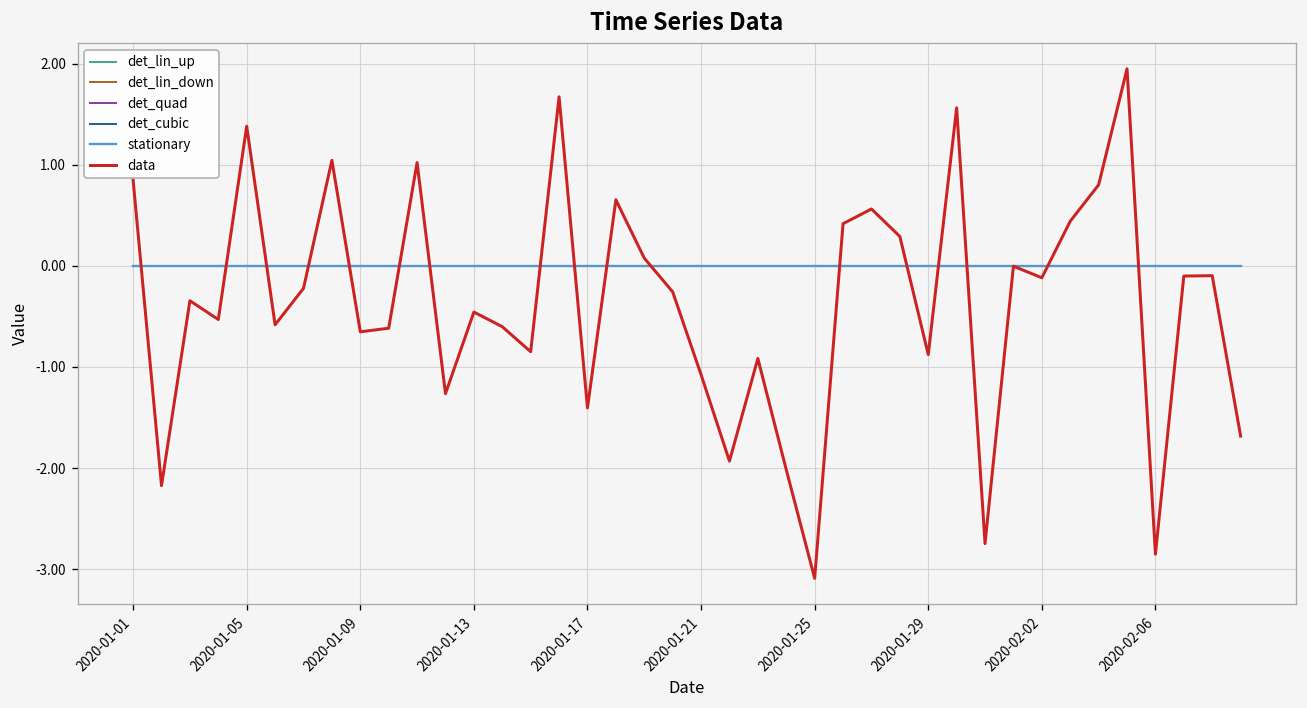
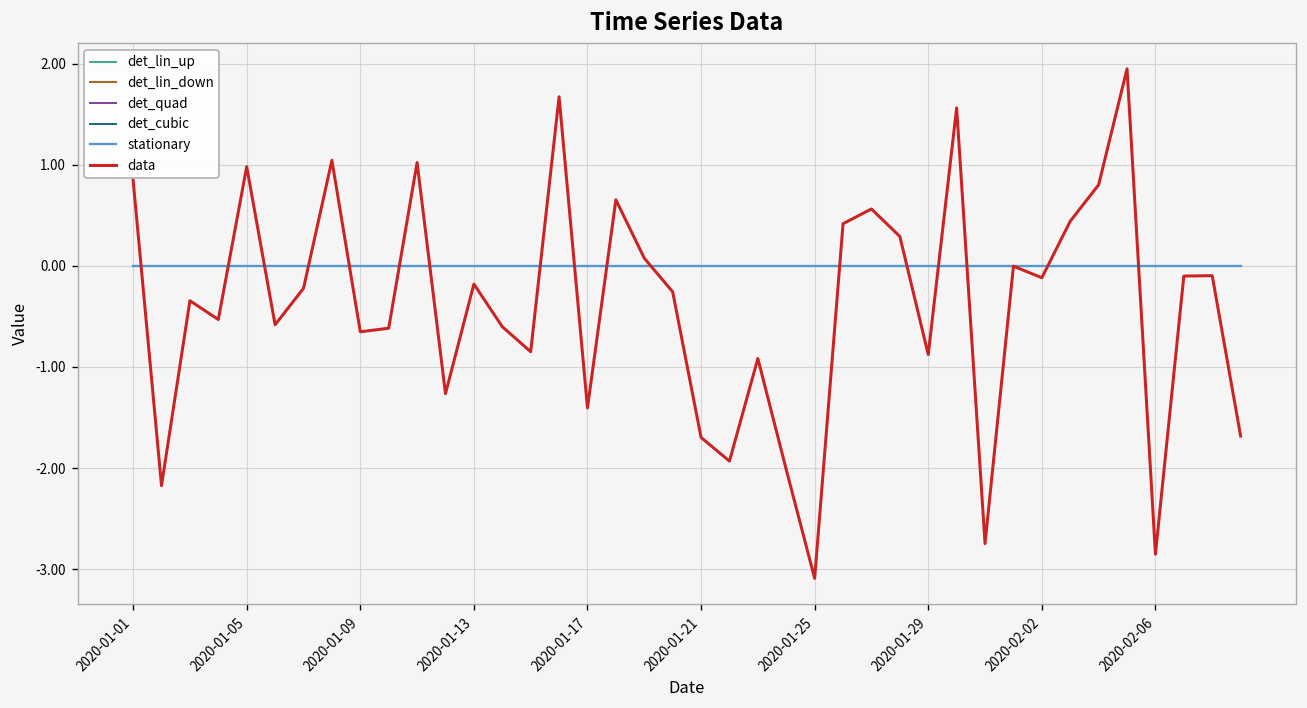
  {
    "stationary": {
      "2020-01-01": 0.0,
      "2020-01-05": 0.0,
      "2020-01-09": 0.0,
      "2020-01-13": 0.0,
      "2020-01-17": 0.0,
      "2020-01-21": 0.0,
      "2020-01-25": 0.0,
      "2020-01-29": 0.0,
      "2020-02-02": 0.0,
      "2020-02-06": 0.0
    },
    "data": {
      "2020-01-01": 0.8,
-     "2020-01-05": 1.4,
+     "2020-01-05": 1.0,
      "2020-01-09": -0.7,
-     "2020-01-13": -0.5,
+     "2020-01-13": -0.2,
      "2020-01-17": -1.4,
-     "2020-01-21": -1.1,
+     "2020-01-21": -1.7,
      "2020-01-25": -3.1,
      "2020-01-29": -0.9,
      "2020-02-02": -0.1,
      "2020-02-06": -2.9
    }
  }
